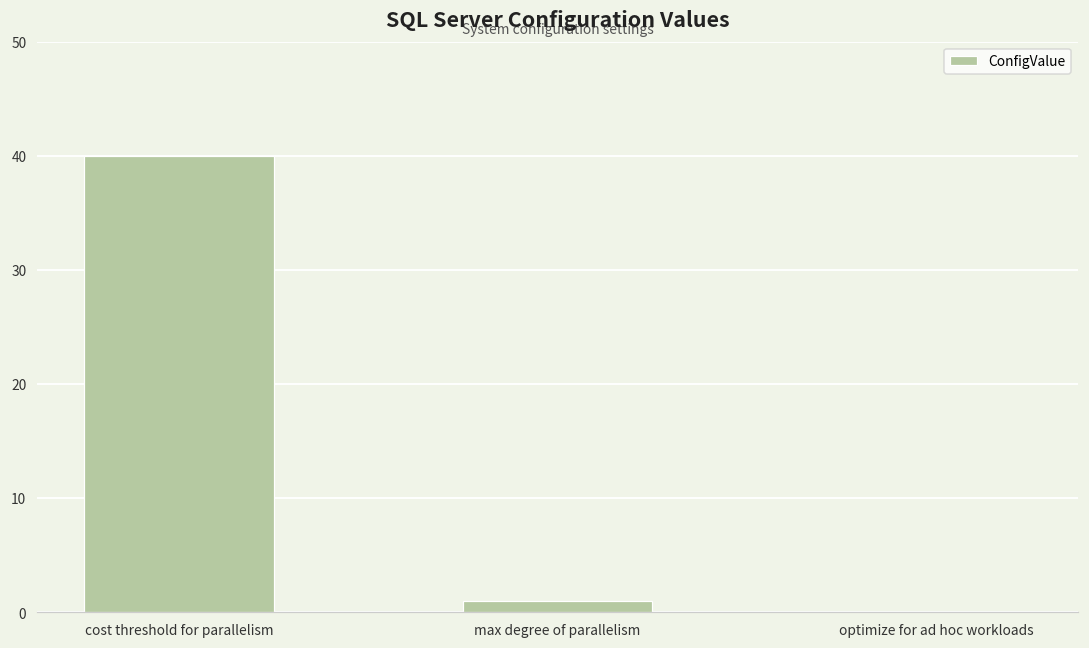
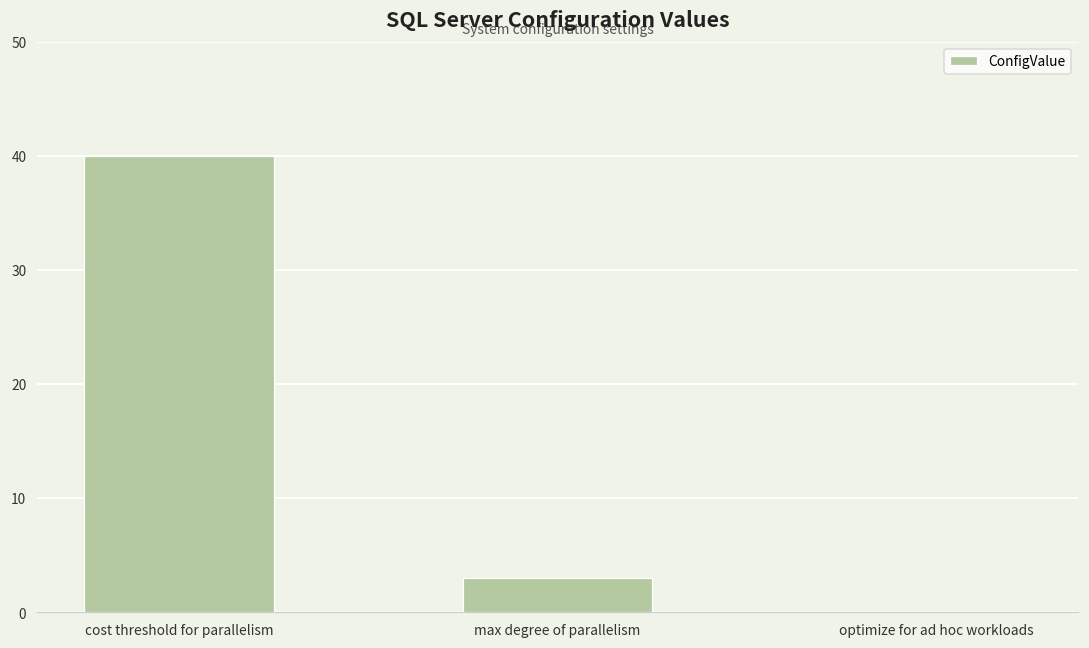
  {
    "cost threshold for parallelism": 40,
-   "max degree of parallelism": 1,
+   "max degree of parallelism": 3,
    "optimize for ad hoc workloads": 0
  }
